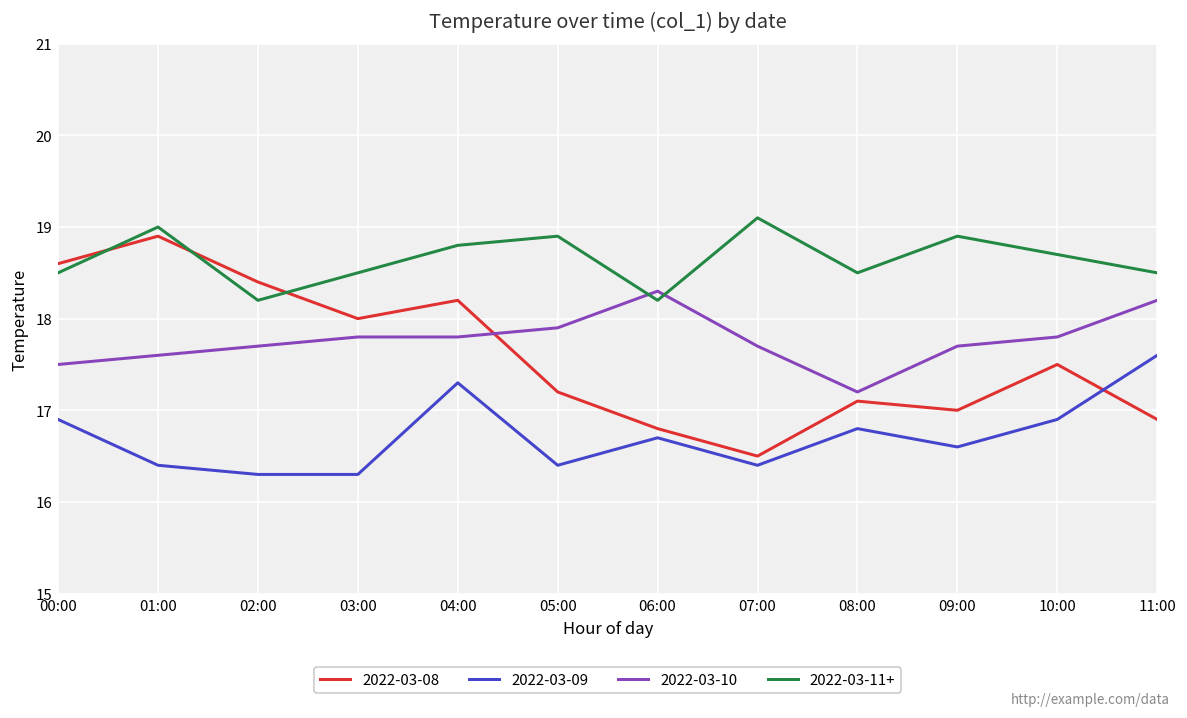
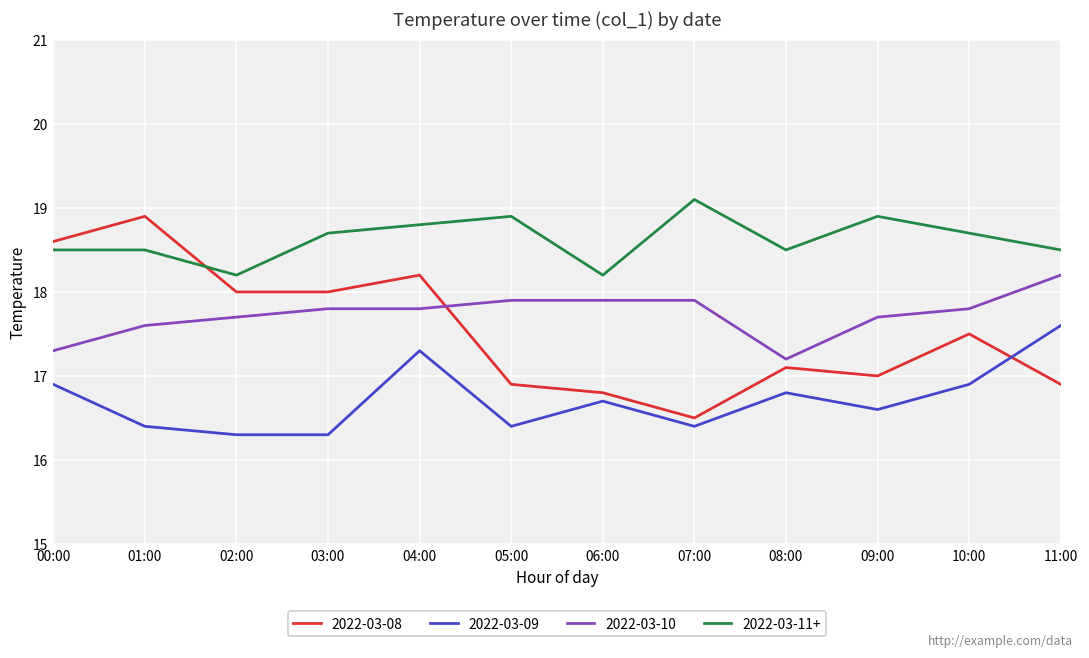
  {
    "2022-03-08": {
      "00:00": 18.6,
      "01:00": 18.9,
-     "02:00": 18.4,
+     "02:00": 18.0,
      "03:00": 18.0,
      "04:00": 18.2,
-     "05:00": 17.2,
+     "05:00": 16.9,
      "06:00": 16.8,
      "07:00": 16.5,
      "08:00": 17.1,
      "09:00": 17.0,
      "10:00": 17.5,
      "11:00": 16.9
    },
    "2022-03-09": {
      "00:00": 16.9,
      "01:00": 16.4,
      "02:00": 16.3,
      "03:00": 16.3,
      "04:00": 17.3,
      "05:00": 16.4,
      "06:00": 16.7,
      "07:00": 16.4,
      "08:00": 16.8,
      "09:00": 16.6,
      "10:00": 16.9,
      "11:00": 17.6
    },
    "2022-03-10": {
-     "00:00": 17.5,
+     "00:00": 17.3,
      "01:00": 17.6,
      "02:00": 17.7,
      "03:00": 17.8,
      "04:00": 17.8,
      "05:00": 17.9,
-     "06:00": 18.3,
-     "07:00": 17.7,
+     "06:00": 17.9,
+     "07:00": 17.9,
      "08:00": 17.2,
      "09:00": 17.7,
      "10:00": 17.8,
      "11:00": 18.2
    },
    "2022-03-11+": {
      "00:00": 18.5,
-     "01:00": 19.0,
+     "01:00": 18.5,
      "02:00": 18.2,
-     "03:00": 18.5,
+     "03:00": 18.7,
      "04:00": 18.8,
      "05:00": 18.9,
      "06:00": 18.2,
      "07:00": 19.1,
      "08:00": 18.5,
      "09:00": 18.9,
      "10:00": 18.7,
      "11:00": 18.5
    }
  }
